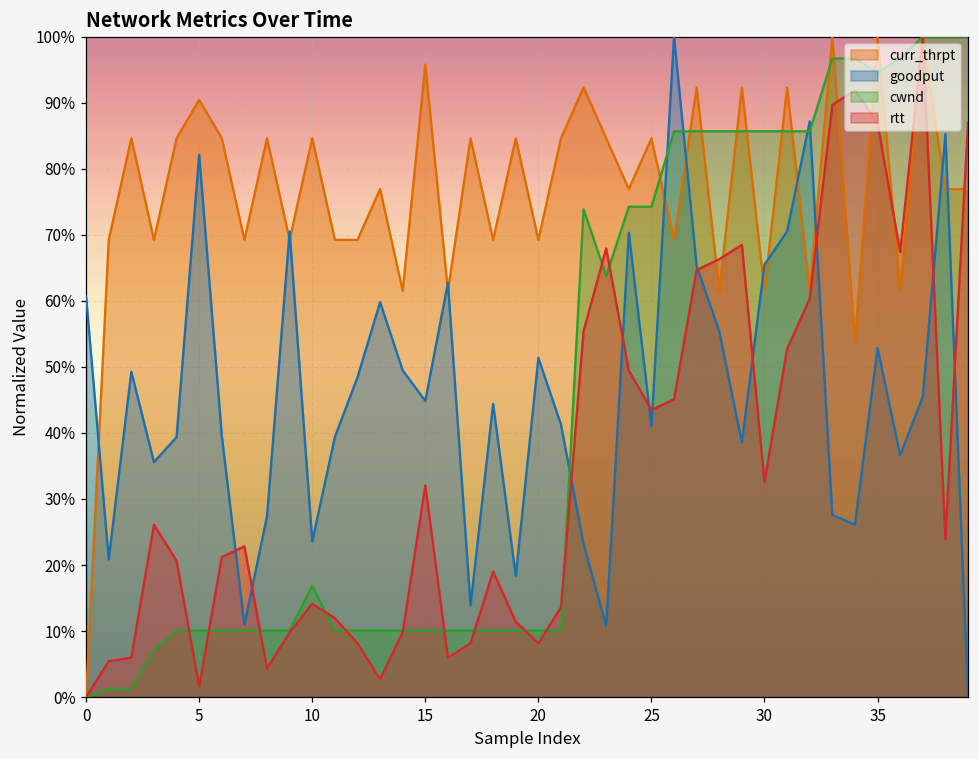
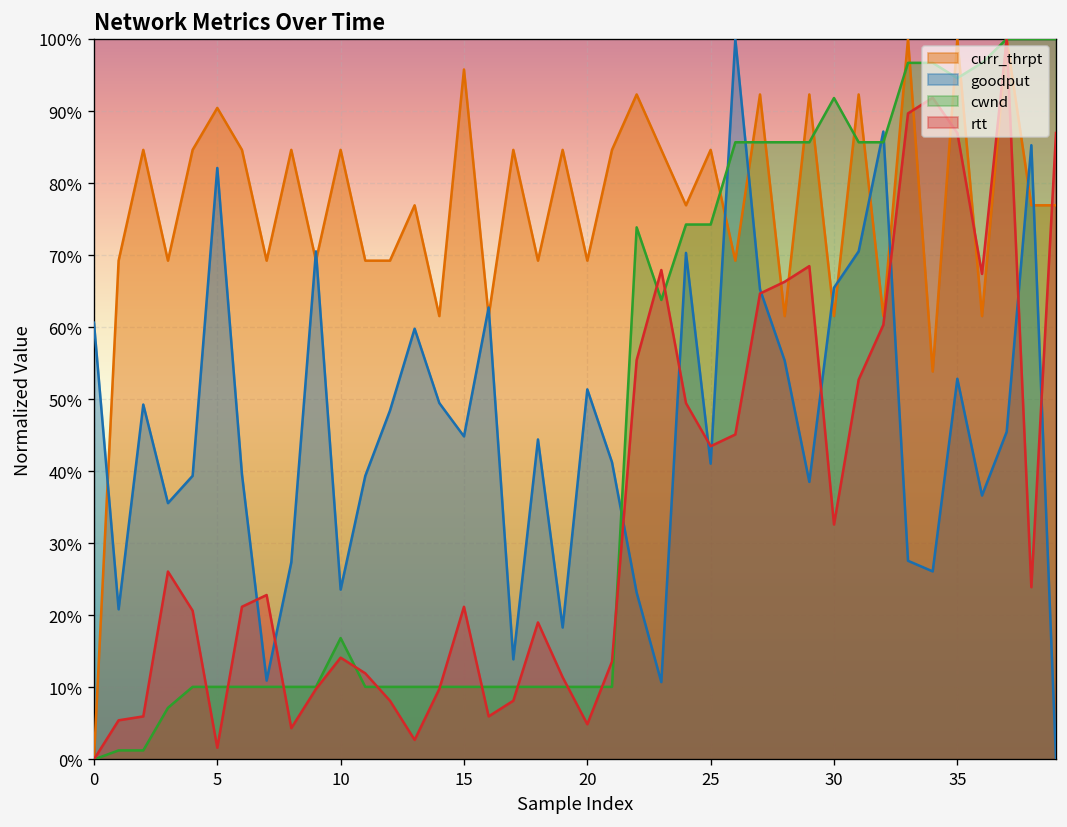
  {
    "curr_thrpt": {
      "5": "90%",
      "10": "85%",
      "15": "96%",
      "20": "69%",
      "25": "85%",
      "30": "62%",
      "35": "100%"
    },
    "goodput": {
      "0": "61%",
      "5": "82%",
      "10": "24%",
      "15": "45%",
      "20": "51%",
      "25": "41%",
      "30": "65%",
      "35": "53%"
    },
    "cwnd": {
      "5": "10%",
      "10": "17%",
      "15": "10%",
      "20": "10%",
      "25": "74%",
-     "30": "86%"
+     "30": "92%"
    },
    "rtt": {
      "5": "2%",
      "10": "14%",
-     "15": "32%",
-     "20": "8%",
+     "15": "21%",
+     "20": "5%",
      "25": "43%",
      "30": "33%"
    }
  }
